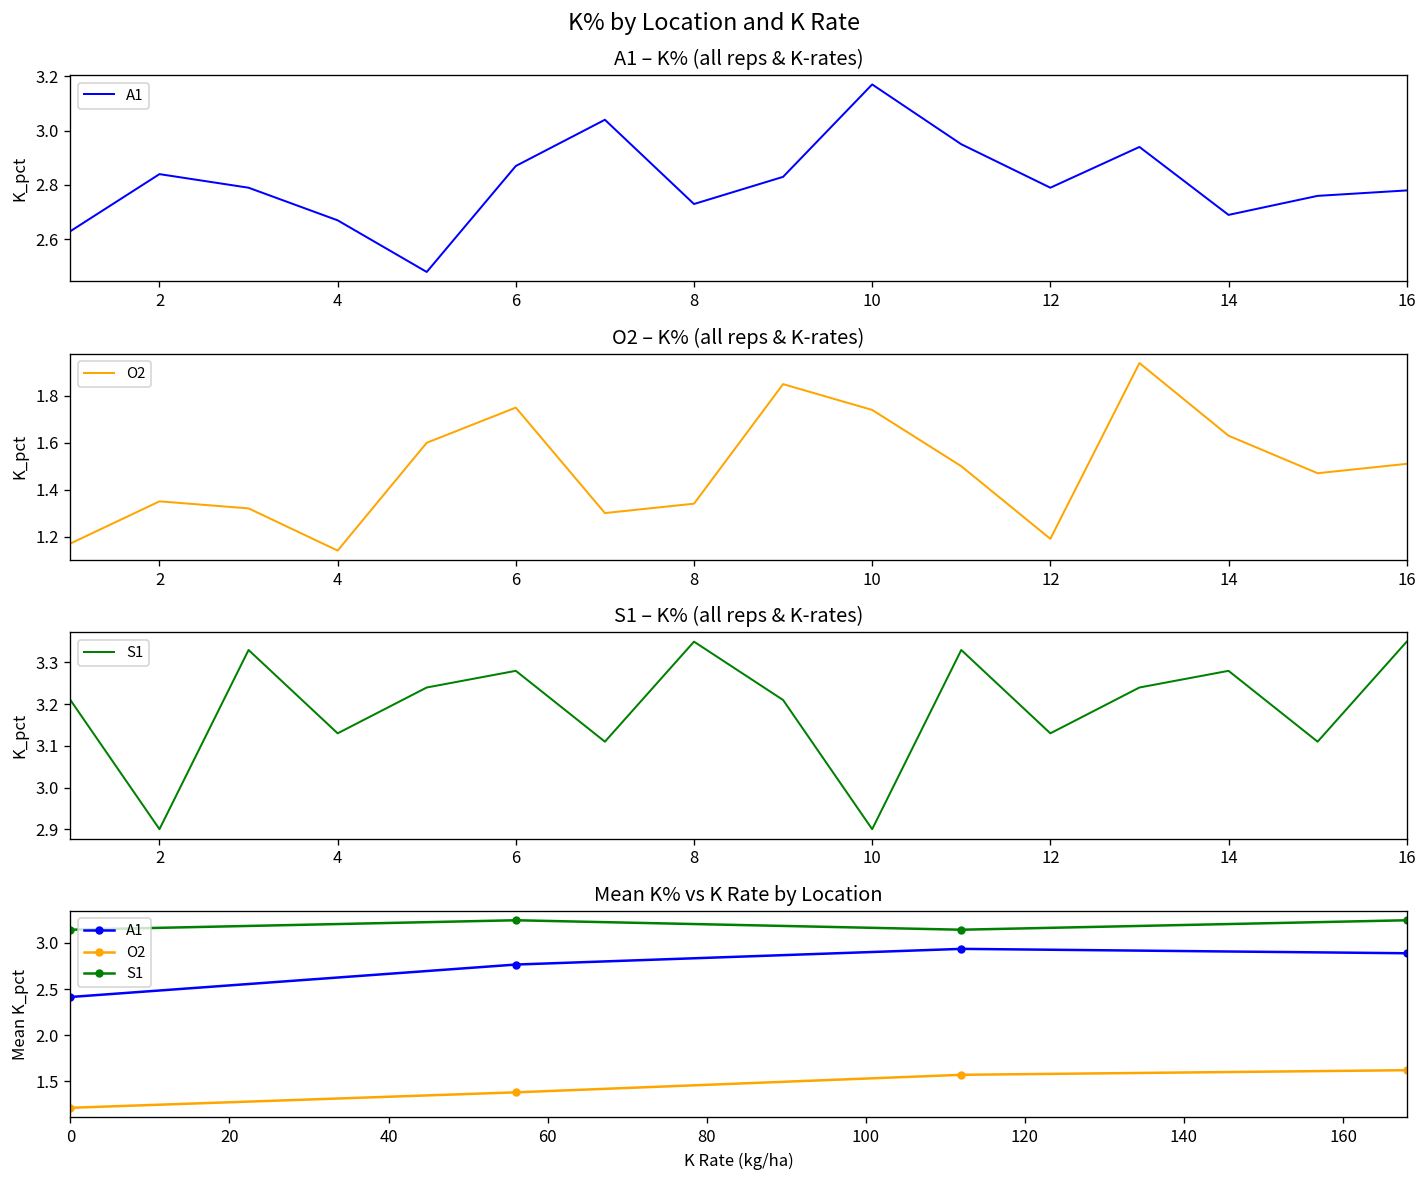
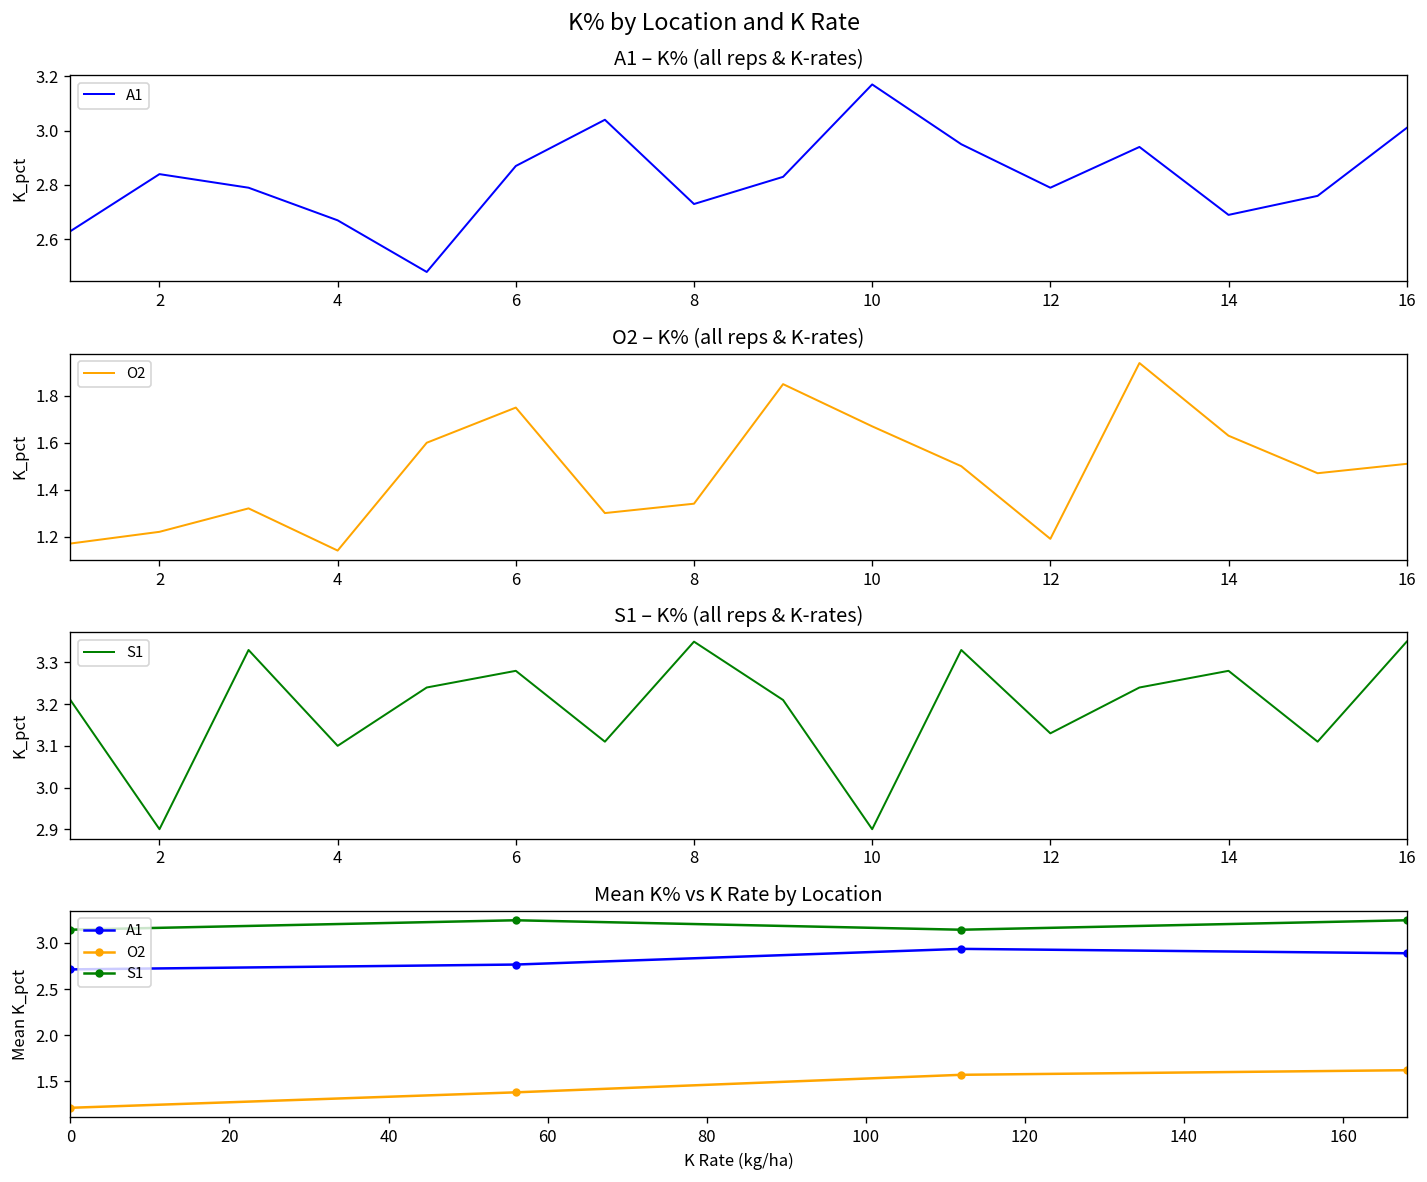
  {
    "A1 – K% (all reps & K-rates)": {
      "2": 2.84,
      "4": 2.67,
      "6": 2.87,
      "8": 2.73,
      "10": 3.17,
      "12": 2.79,
      "14": 2.69,
-     "16": 2.78
+     "16": 3.01
    },
    "O2 – K% (all reps & K-rates)": {
-     "2": 1.35,
+     "2": 1.22,
      "4": 1.14,
      "6": 1.75,
      "8": 1.34,
-     "10": 1.74,
+     "10": 1.67,
      "12": 1.19,
      "14": 1.63,
      "16": 1.51
    },
    "S1 – K% (all reps & K-rates)": {
      "2": 2.90,
-     "4": 3.13,
+     "4": 3.10,
      "6": 3.28,
      "8": 3.35,
      "10": 2.90,
      "12": 3.13,
      "14": 3.28,
      "16": 3.35
    },
    "Mean K% vs K Rate by Location": {
      "A1": {
-       "0": 2.4
+       "0": 2.7
      },
      "O2": {
        "0": 1.2
      },
      "S1": {
        "0": 3.1
      }
    }
  }
